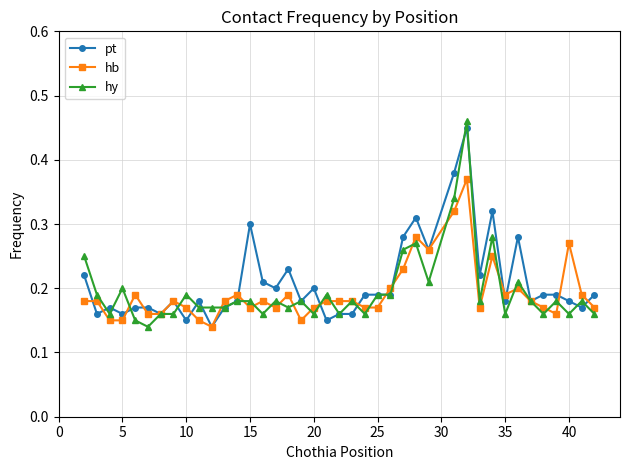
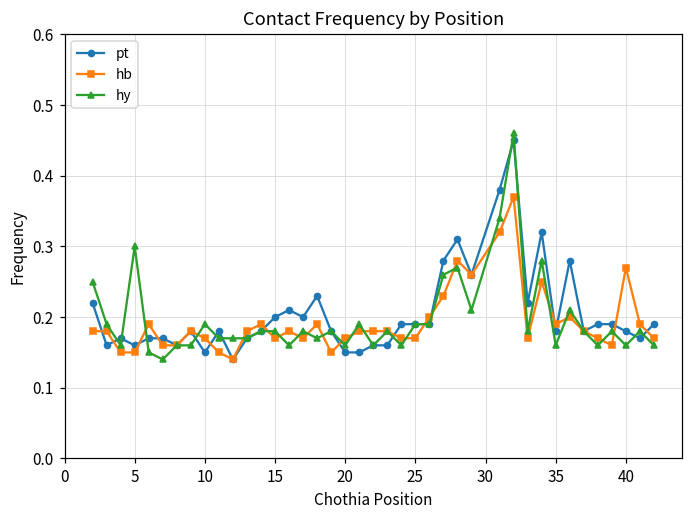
  {
    "pt": {
      "5": 0.16,
      "10": 0.15,
-     "15": 0.3,
-     "20": 0.20,
+     "15": 0.2,
+     "20": 0.15,
      "35": 0.18,
      "40": 0.18
    },
    "hb": {
      "5": 0.15,
      "10": 0.17,
      "15": 0.17,
      "20": 0.17,
      "25": 0.17,
      "35": 0.19,
      "40": 0.27
    },
    "hy": {
-     "5": 0.2,
+     "5": 0.3,
      "10": 0.19,
      "15": 0.18,
      "20": 0.16,
      "35": 0.16,
      "40": 0.16
    }
  }
